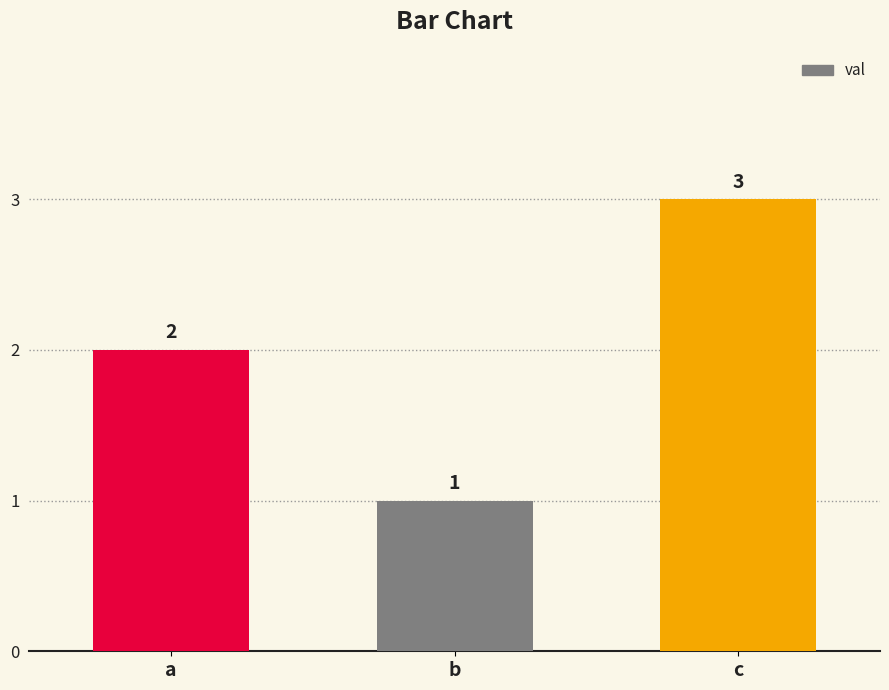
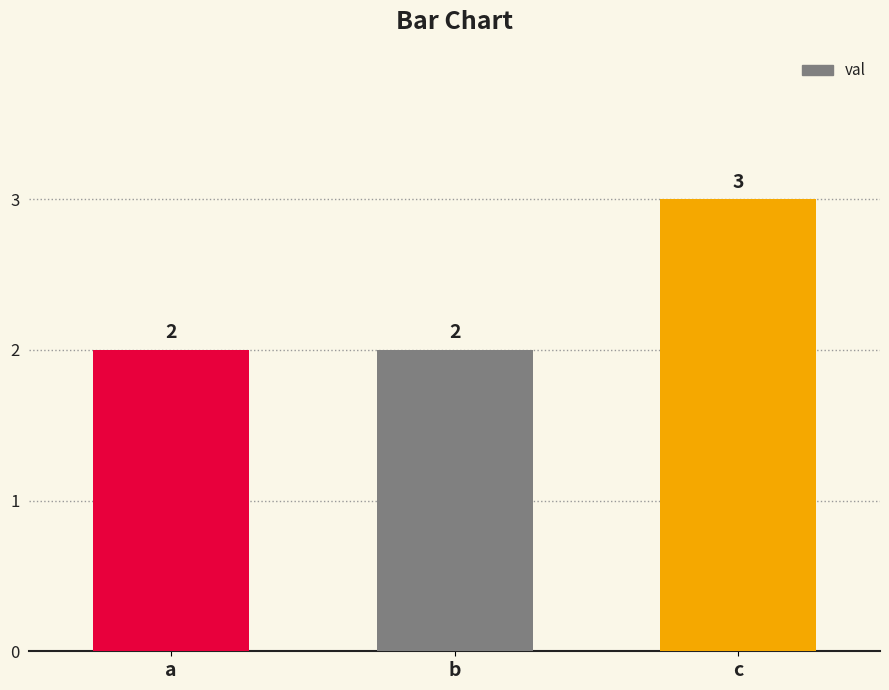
  {
    "a": 2,
-   "b": 1,
+   "b": 2,
    "c": 3
  }
